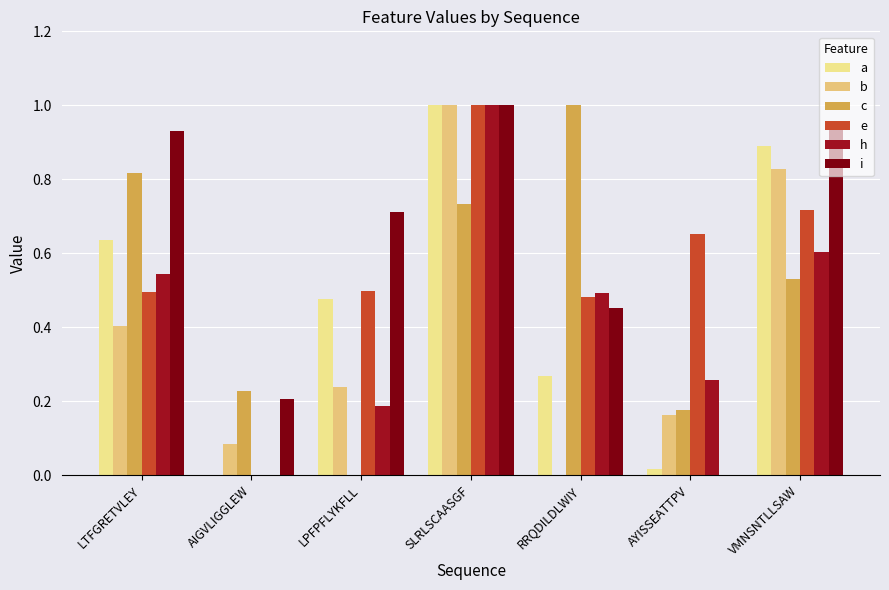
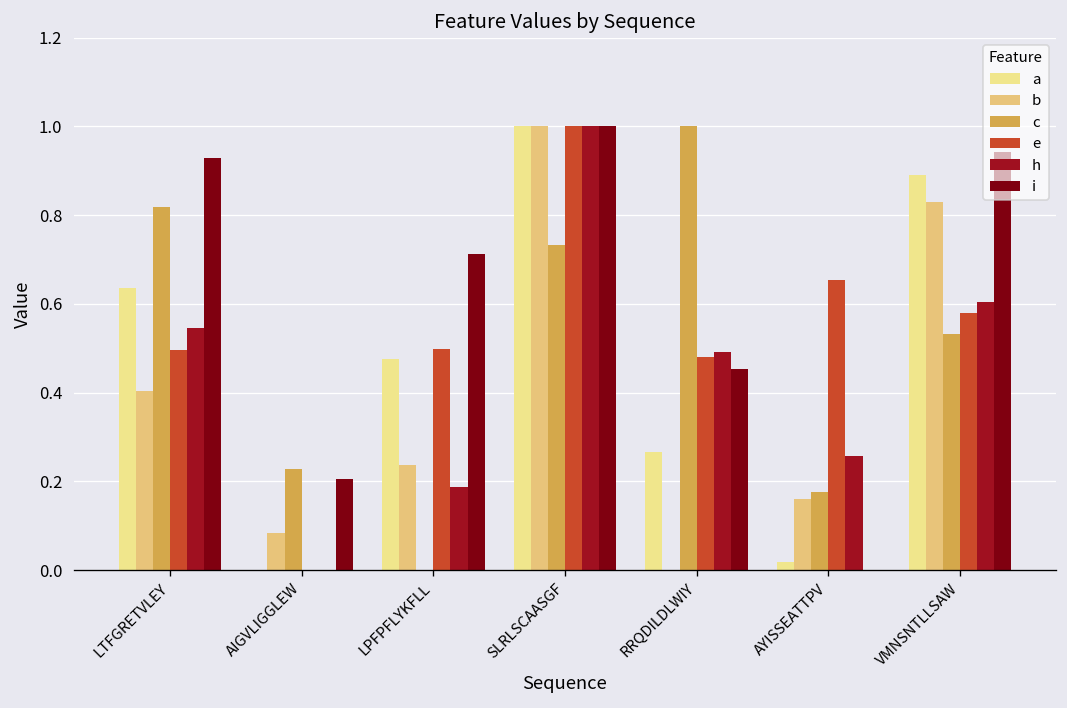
  {
    "e": {
      "LTFGRETVLEY": 0.50,
      "AIGVLIGGLEW": 0.00,
      "LPFPFLYKFLL": 0.50,
      "SLRLSCAASGF": 1.00,
      "RRQDILDLWIY": 0.48,
      "AYISSEATTPV": 0.65,
-     "VMNSNTLLSAW": 0.72
+     "VMNSNTLLSAW": 0.58
    }
  }
